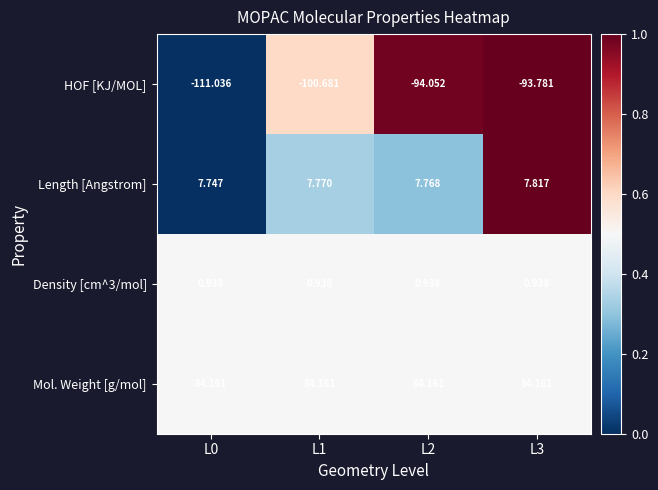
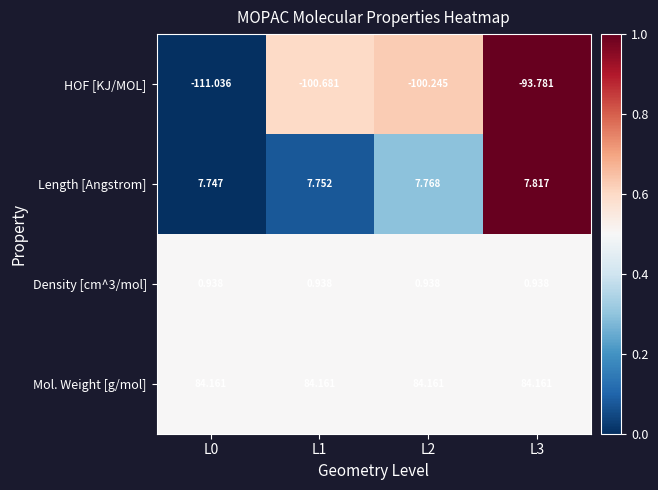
  {
    "HOF [KJ/MOL]": {
      "L0": -111.036,
      "L1": -100.681,
-     "L2": -94.052,
+     "L2": -100.245,
      "L3": -93.781
    },
    "Length [Angstrom]": {
      "L0": 7.747,
-     "L1": 7.770,
+     "L1": 7.752,
      "L2": 7.768,
      "L3": 7.817
    }
  }
